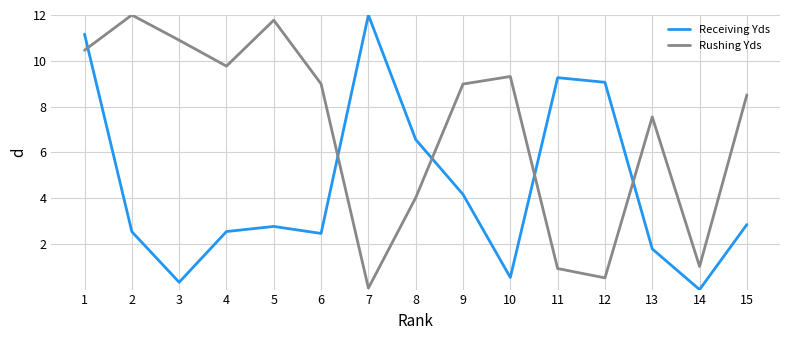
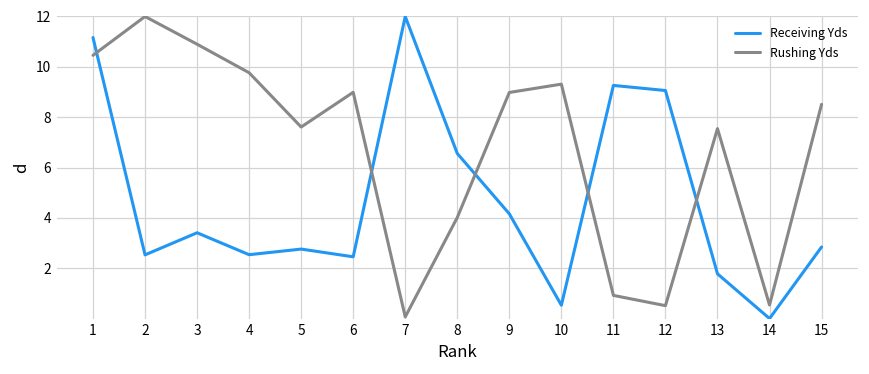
  {
    "Receiving Yds": {
      "1": 11.2,
      "2": 2.5,
-     "3": 0.3,
+     "3": 3.4,
      "4": 2.5,
      "5": 2.8,
      "6": 2.5,
      "7": 12.0,
      "8": 6.6,
      "9": 4.2,
      "10": 0.5,
      "11": 9.3,
      "12": 9.1,
      "13": 1.8,
      "14": 0.0,
      "15": 2.8
    },
    "Rushing Yds": {
      "1": 10.5,
      "2": 12.0,
      "3": 10.9,
      "4": 9.8,
-     "5": 11.8,
+     "5": 7.6,
      "6": 9.0,
      "7": 0.1,
      "8": 4.0,
      "9": 9.0,
      "10": 9.3,
      "11": 0.9,
      "12": 0.5,
      "13": 7.5,
-     "14": 1.0,
+     "14": 0.5,
      "15": 8.5
    }
  }
